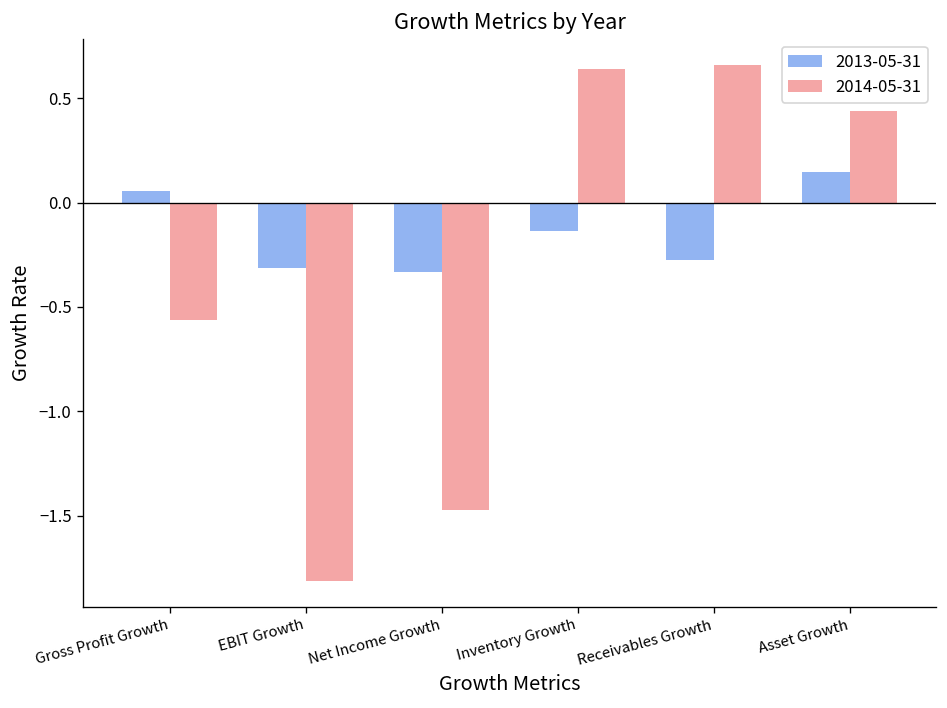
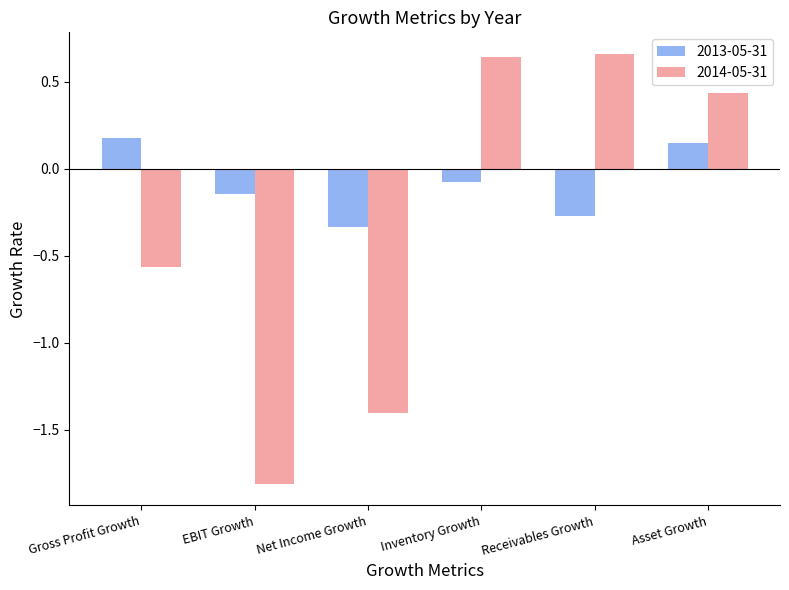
  {
    "2013-05-31": {
-     "Gross Profit Growth": 0.06,
-     "EBIT Growth": -0.31,
+     "Gross Profit Growth": 0.18,
+     "EBIT Growth": -0.15,
      "Net Income Growth": -0.33,
-     "Inventory Growth": -0.14,
+     "Inventory Growth": -0.08,
      "Receivables Growth": -0.27,
      "Asset Growth": 0.15
    },
    "2014-05-31": {
      "Gross Profit Growth": -0.56,
      "EBIT Growth": -1.81,
-     "Net Income Growth": -1.48,
+     "Net Income Growth": -1.40,
      "Inventory Growth": 0.64,
      "Receivables Growth": 0.66,
      "Asset Growth": 0.44
    }
  }
